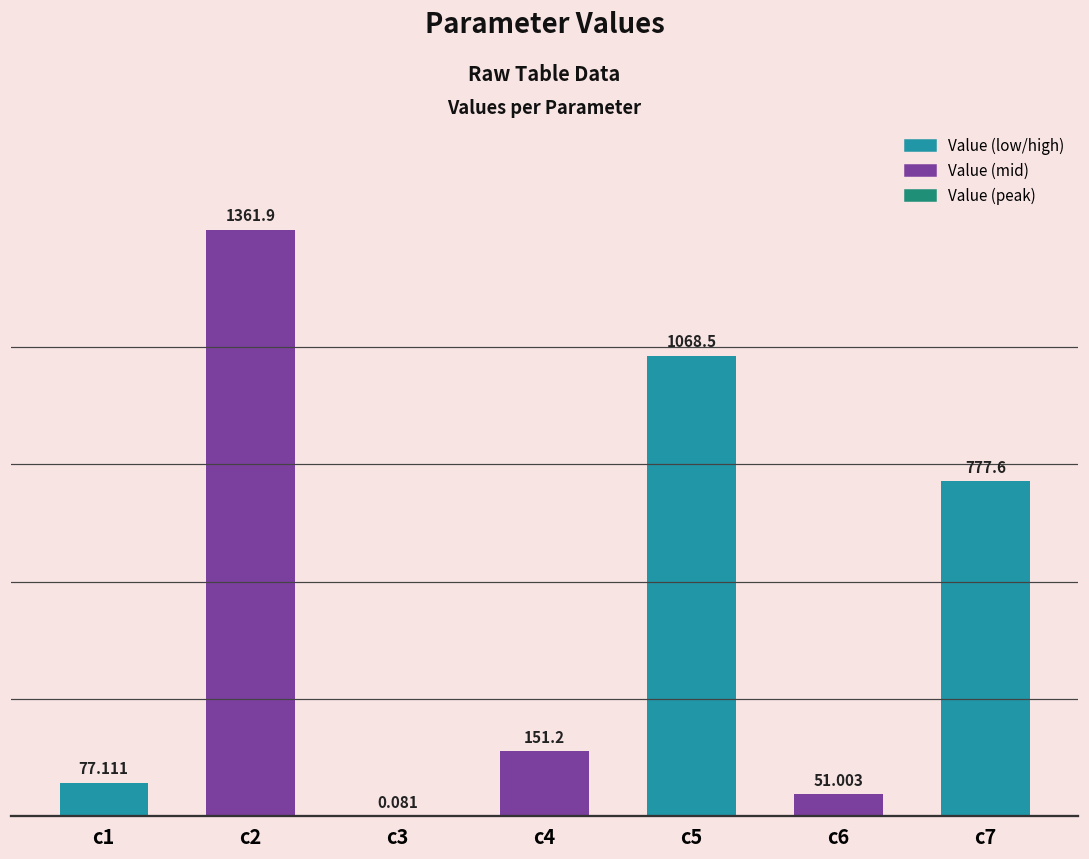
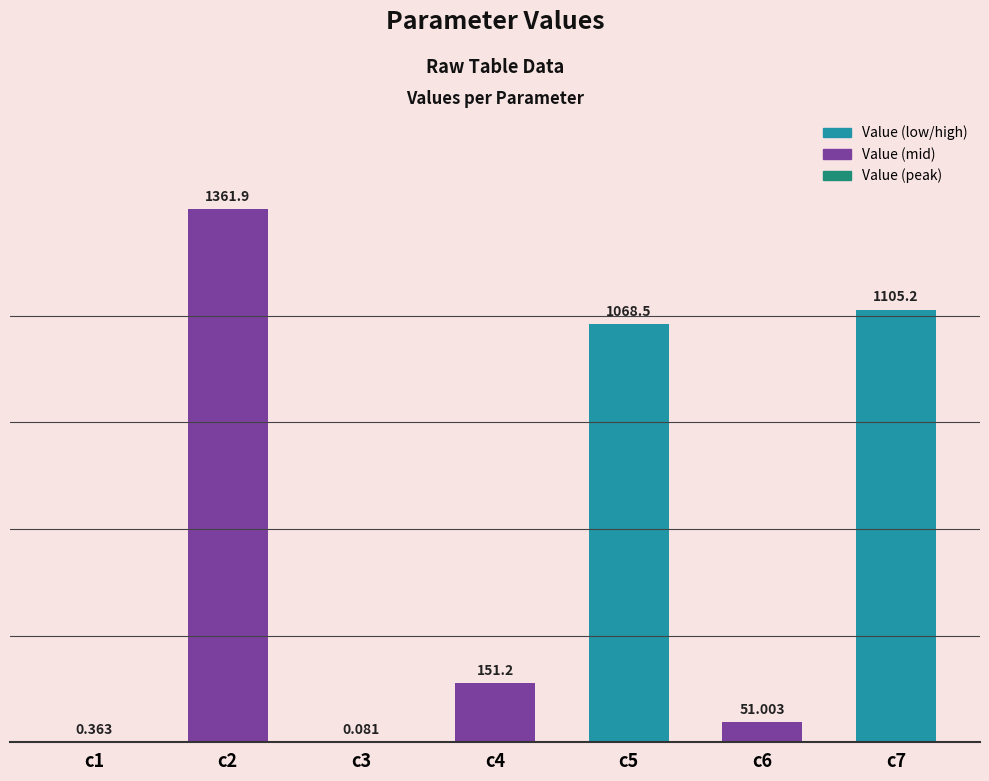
  {
-   "c1": 77.111,
+   "c1": 0.363,
    "c2": 1361.9,
    "c3": 0.081,
    "c4": 151.2,
    "c5": 1068.5,
    "c6": 51.003,
-   "c7": 777.6
+   "c7": 1105.2
  }
